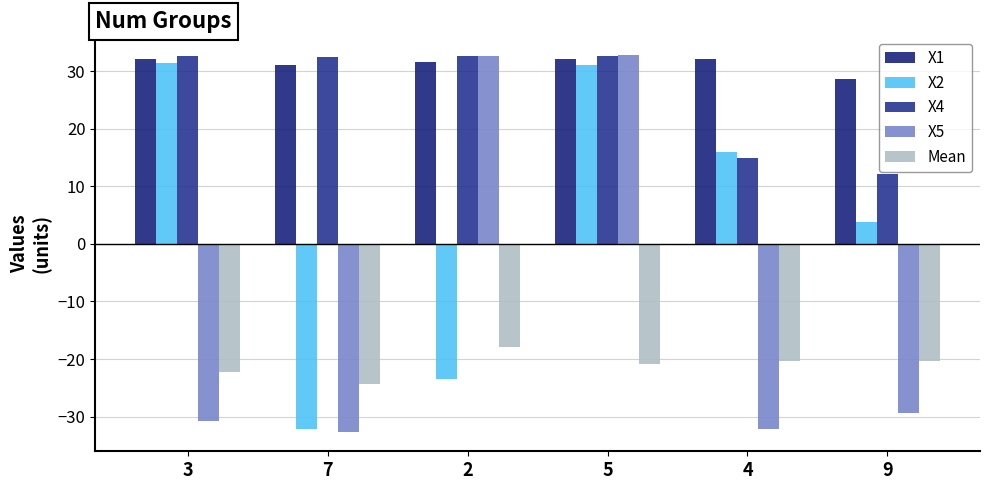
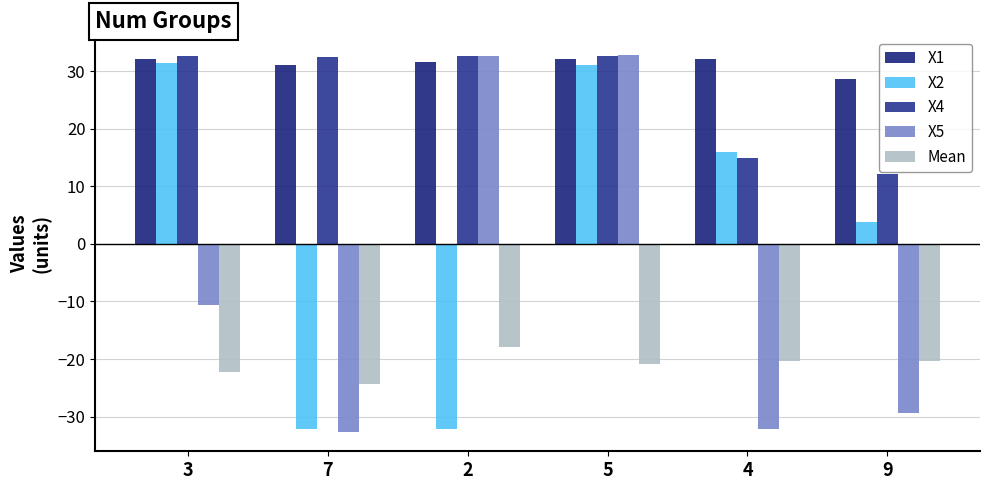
  {
    "X2": {
      "3": 31,
      "7": -32,
-     "2": -24,
+     "2": -32,
      "5": 31,
      "4": 16,
      "9": 4
    },
    "X5": {
-     "3": -31,
+     "3": -11,
      "7": -33,
      "2": 33,
      "5": 33,
      "4": -32,
      "9": -29
    },
    "Mean": {
      "3": -22,
      "7": -24,
      "2": -18,
      "5": -21,
      "4": -20,
      "9": -20
    }
  }
